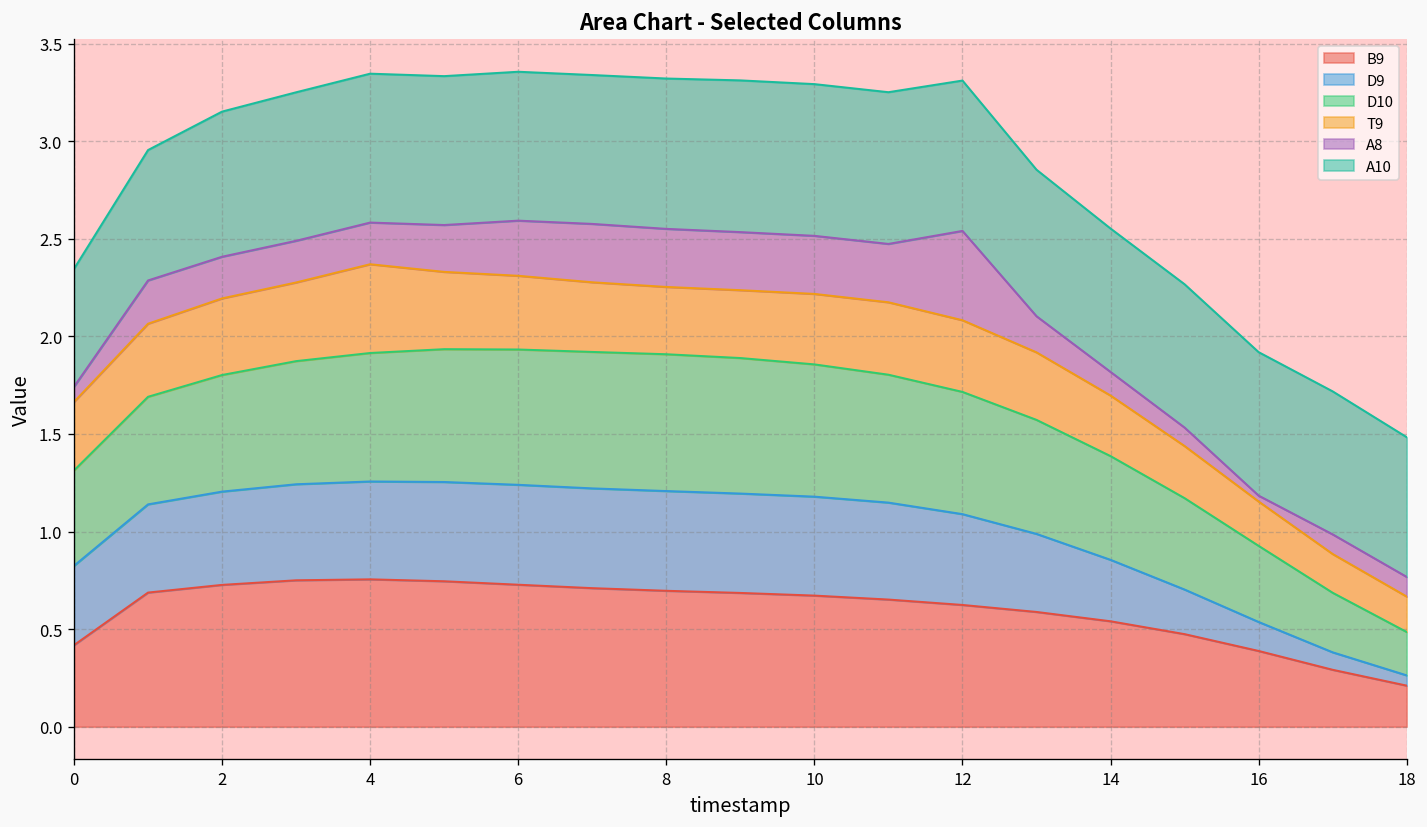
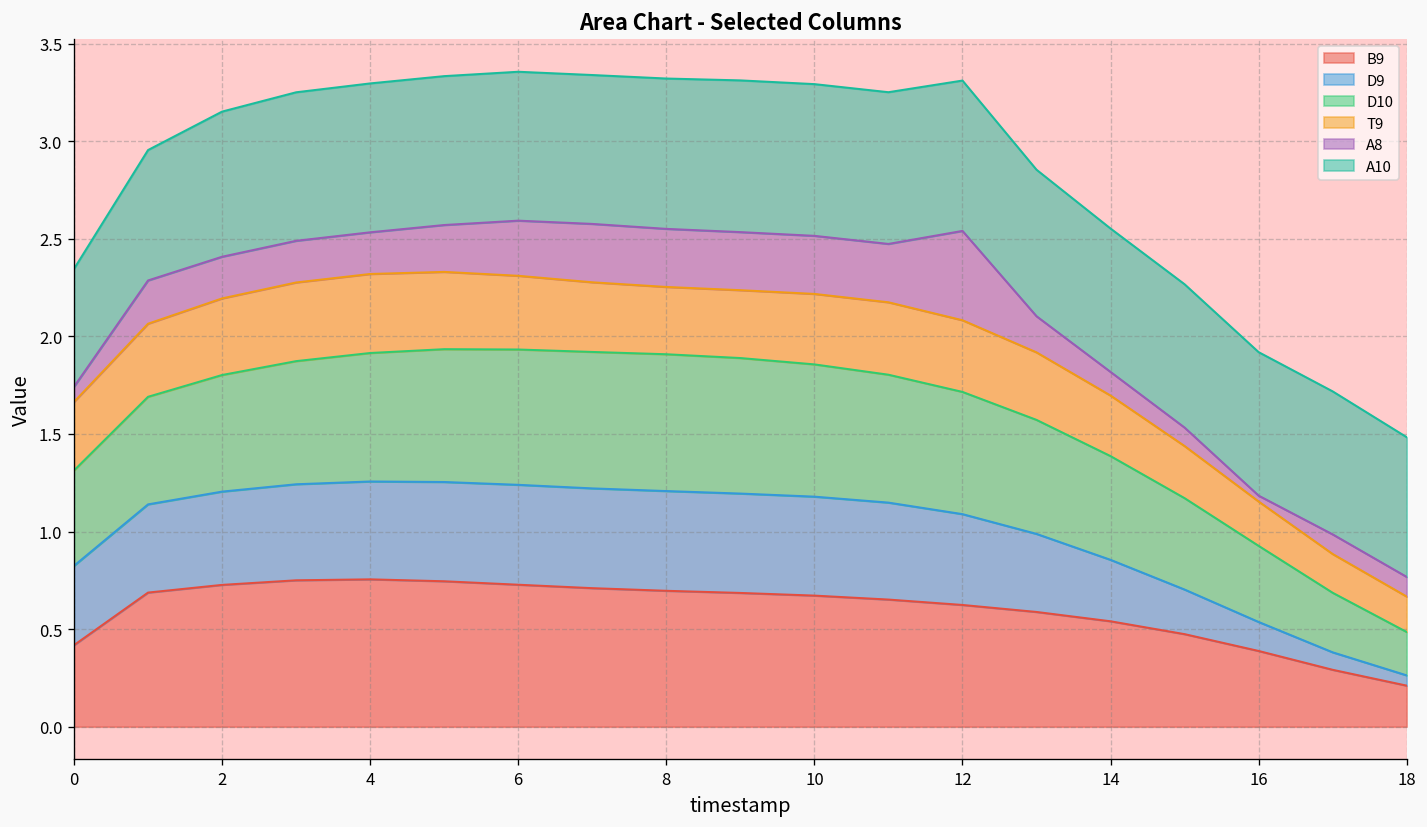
  {
    "B9": {
      "0": 0.42,
      "2": 0.73,
      "4": 0.76,
      "6": 0.73,
      "8": 0.70,
      "10": 0.67,
      "12": 0.62,
      "14": 0.54,
      "16": 0.39,
      "18": 0.21
    },
    "T9": {
      "0": 0.35,
      "2": 0.39,
-     "4": 0.45,
+     "4": 0.40,
      "6": 0.38,
      "8": 0.34,
      "10": 0.36,
      "12": 0.37,
      "14": 0.31,
      "16": 0.23,
      "18": 0.18
    },
    "A8": {
      "0": 0.08,
      "2": 0.21,
      "4": 0.21,
      "6": 0.28,
      "8": 0.30,
      "10": 0.30,
      "12": 0.46,
      "14": 0.12,
      "16": 0.03,
      "18": 0.10
    }
  }
